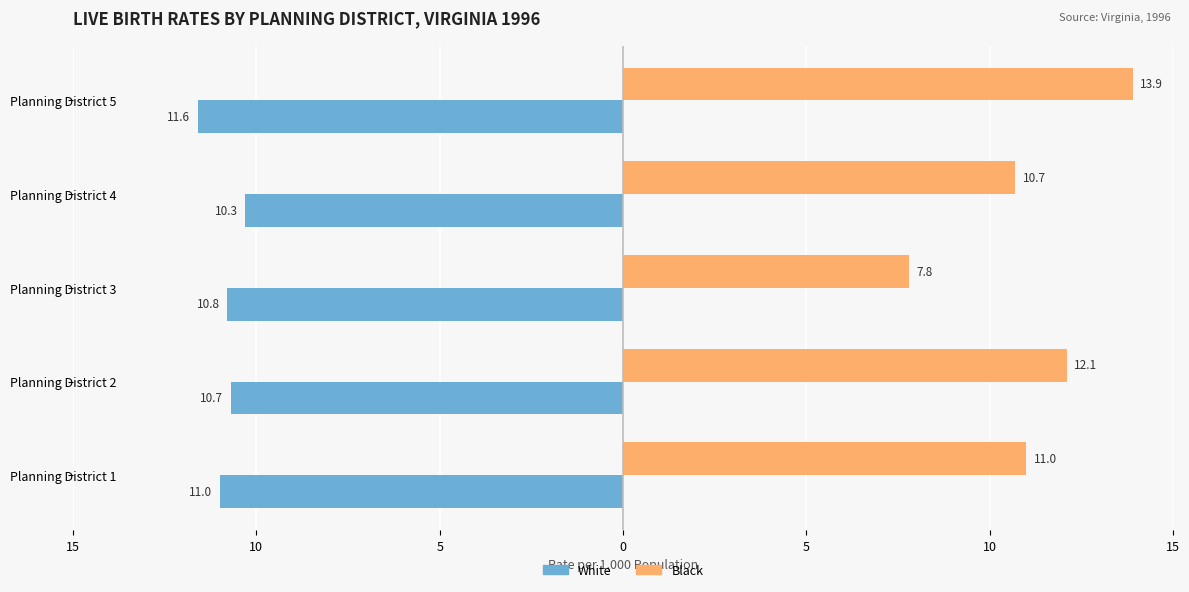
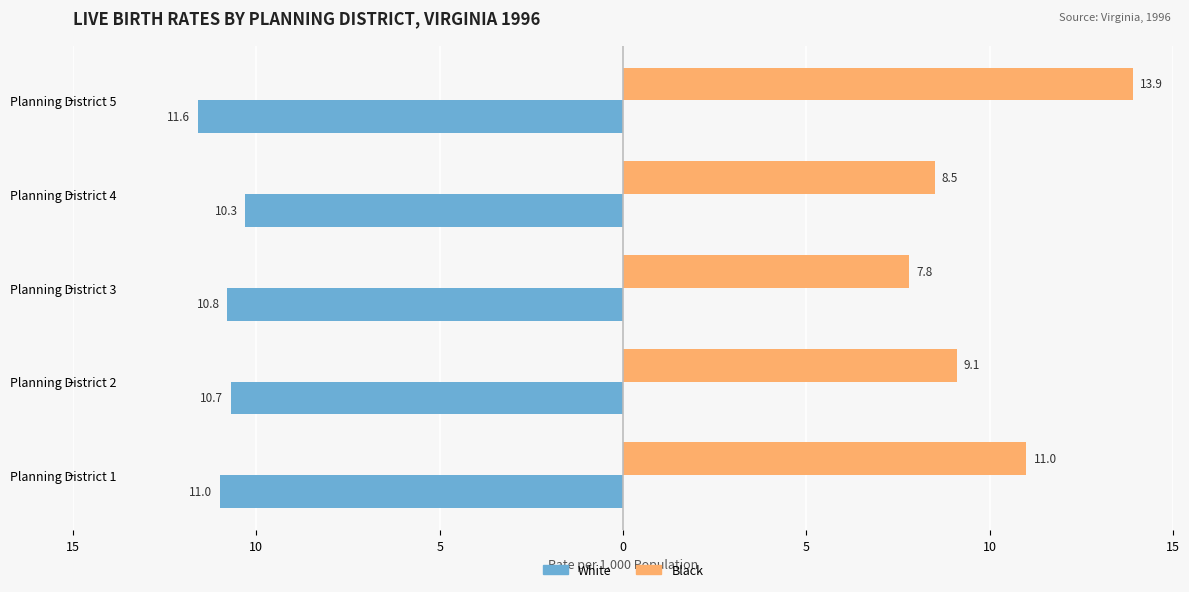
  {
    "Black": {
      "Planning District 5": 13.9,
-     "Planning District 4": 10.7,
+     "Planning District 4": 8.5,
      "Planning District 3": 7.8,
-     "Planning District 2": 12.1,
+     "Planning District 2": 9.1,
      "Planning District 1": 11.0
    }
  }
